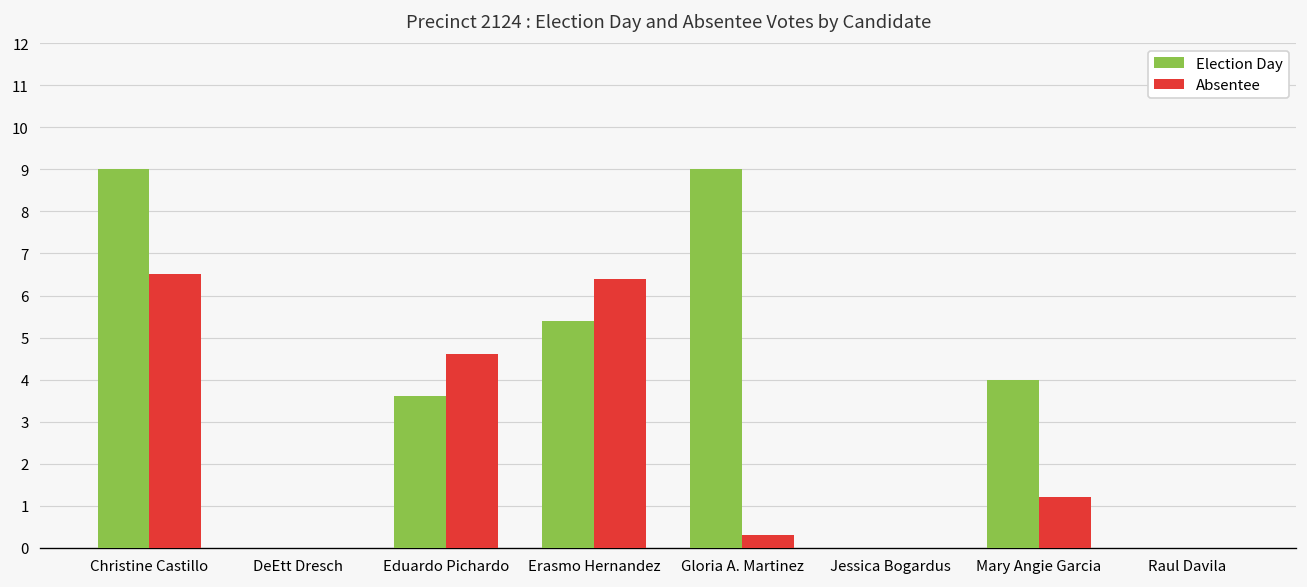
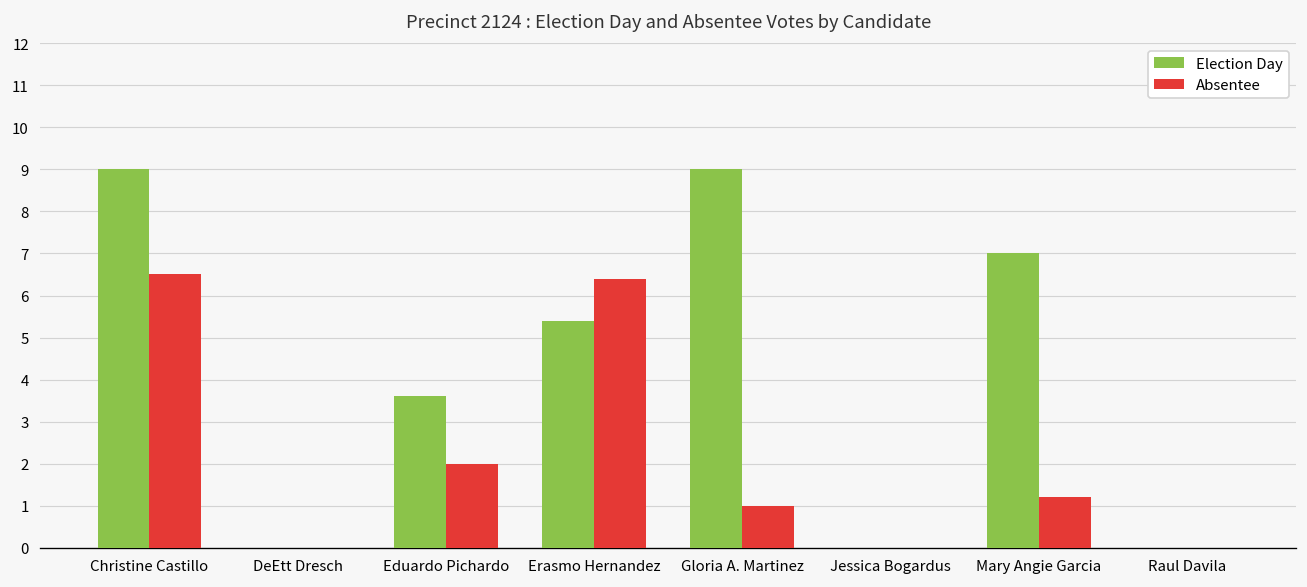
  {
    "Election Day": {
      "Christine Castillo": 9,
      "DeEtt Dresch": 0,
      "Eduardo Pichardo": 3.6,
      "Erasmo Hernandez": 5.4,
      "Gloria A. Martinez": 9,
      "Jessica Bogardus": 0,
-     "Mary Angie Garcia": 4,
+     "Mary Angie Garcia": 7,
      "Raul Davila": 0
    },
    "Absentee": {
      "Christine Castillo": 6.5,
      "DeEtt Dresch": 0.0,
-     "Eduardo Pichardo": 4.6,
+     "Eduardo Pichardo": 2.0,
      "Erasmo Hernandez": 6.4,
-     "Gloria A. Martinez": 0.3,
+     "Gloria A. Martinez": 1.0,
      "Jessica Bogardus": 0.0,
      "Mary Angie Garcia": 1.2,
      "Raul Davila": 0.0
    }
  }
